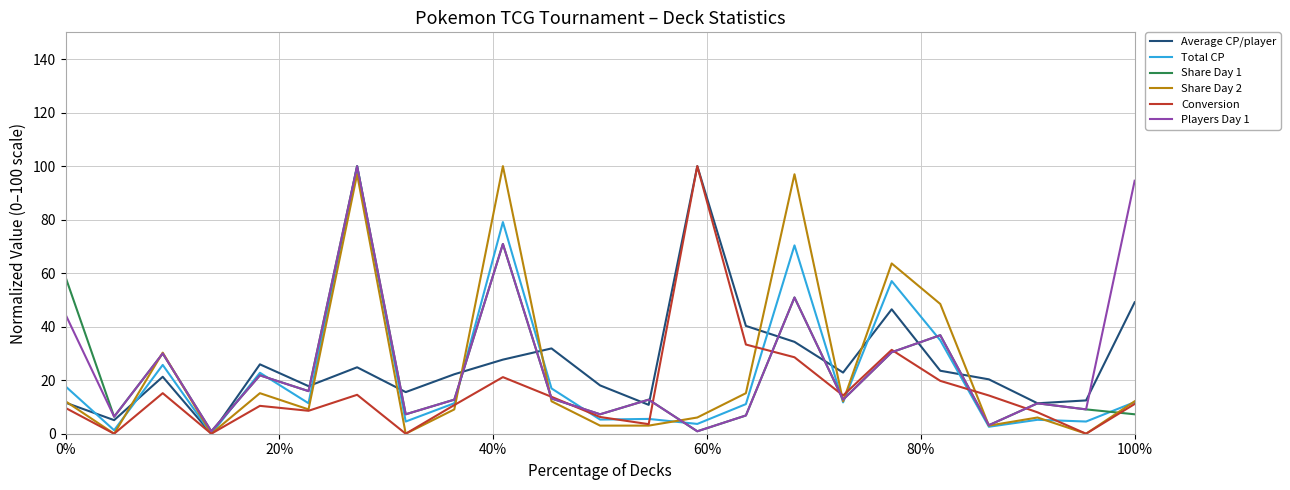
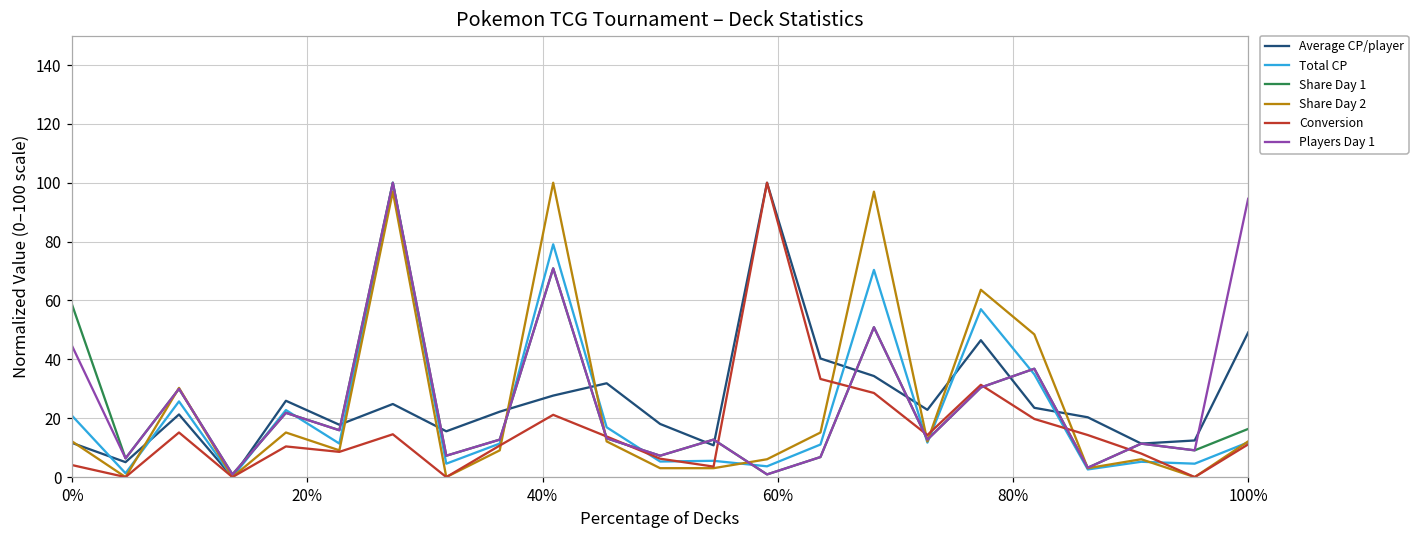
  {
    "Average CP/player": {
      "100%": 49
    },
    "Total CP": {
-     "0%": 18
+     "0%": 21
    },
    "Share Day 1": {
      "0%": 59,
-     "100%": 7
+     "100%": 16
    },
    "Conversion": {
-     "0%": 10
+     "0%": 4
    },
    "Players Day 1": {
      "0%": 45,
      "100%": 95
    }
  }
